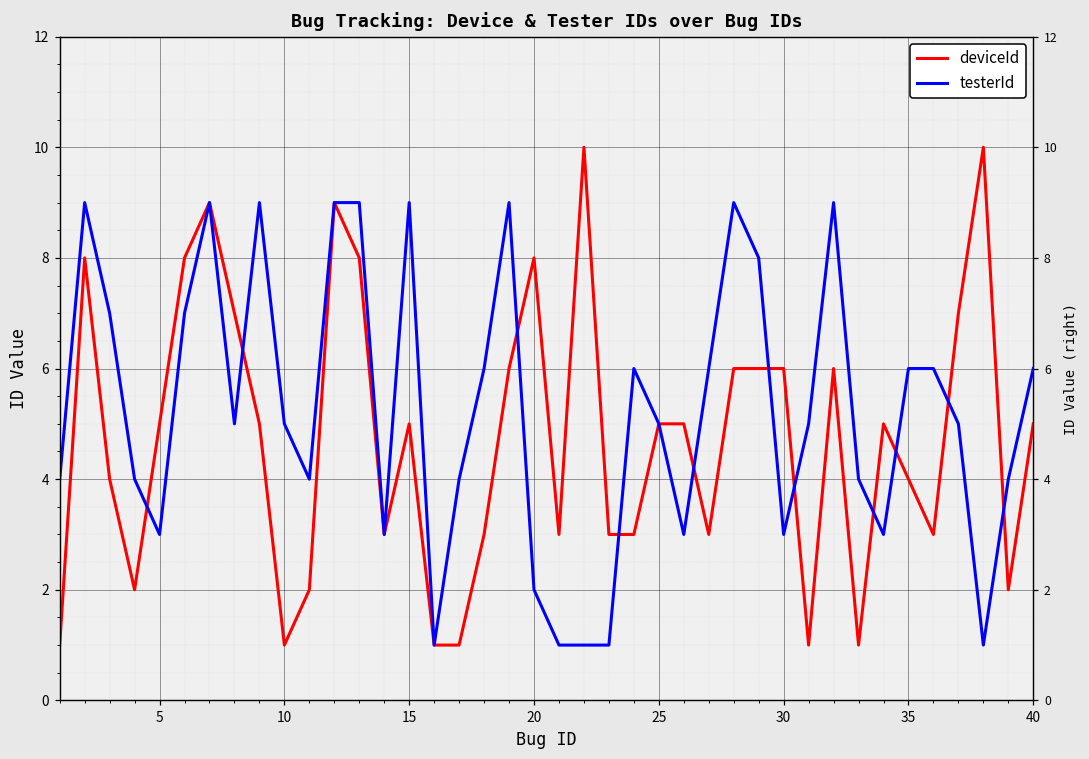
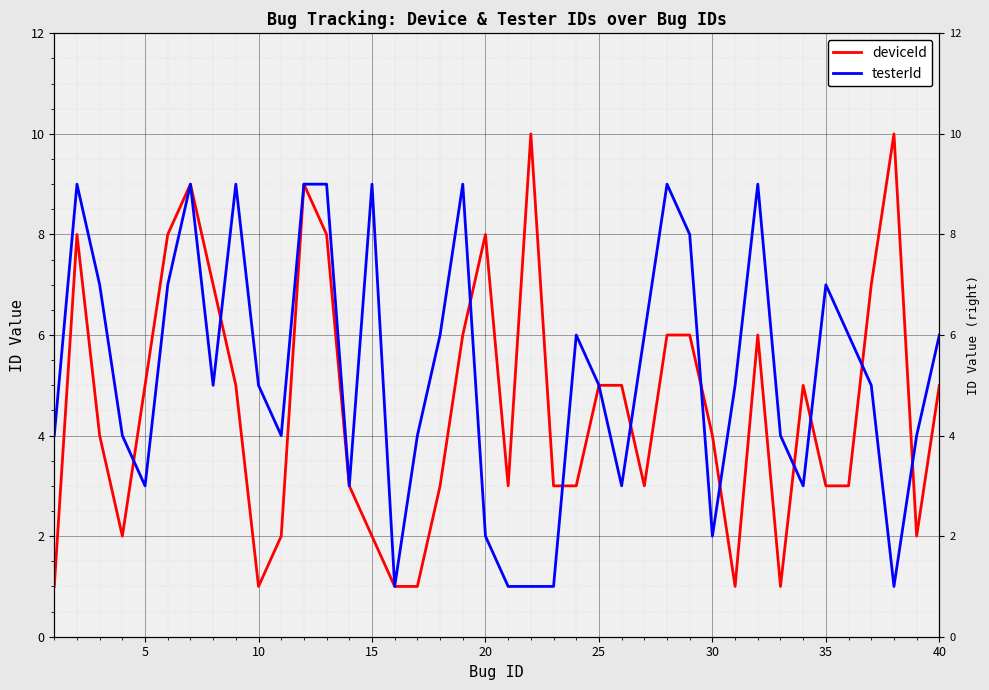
  {
    "deviceId": {
      "5": 5,
      "10": 1,
-     "15": 5,
+     "15": 2,
      "20": 8,
-     "30": 6,
-     "35": 4,
+     "30": 4,
+     "35": 3,
      "40": 5
    },
    "testerId": {
      "5": 3,
      "10": 5,
      "15": 9,
      "20": 2,
-     "30": 3,
-     "35": 6,
+     "30": 2,
+     "35": 7,
      "40": 6
    }
  }
